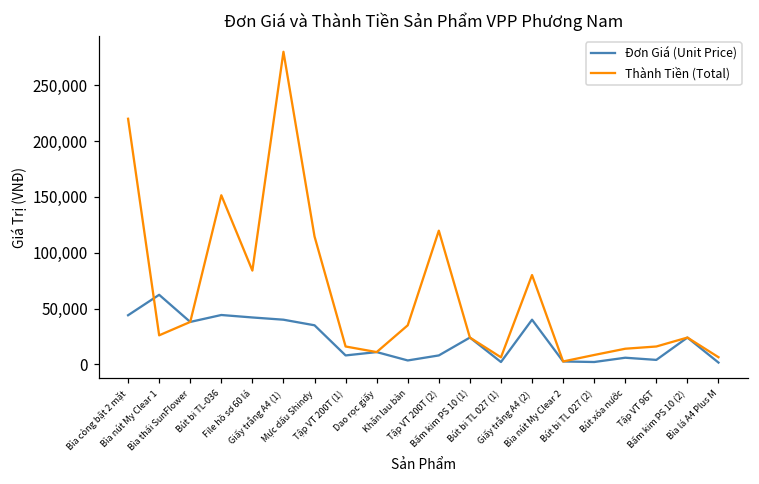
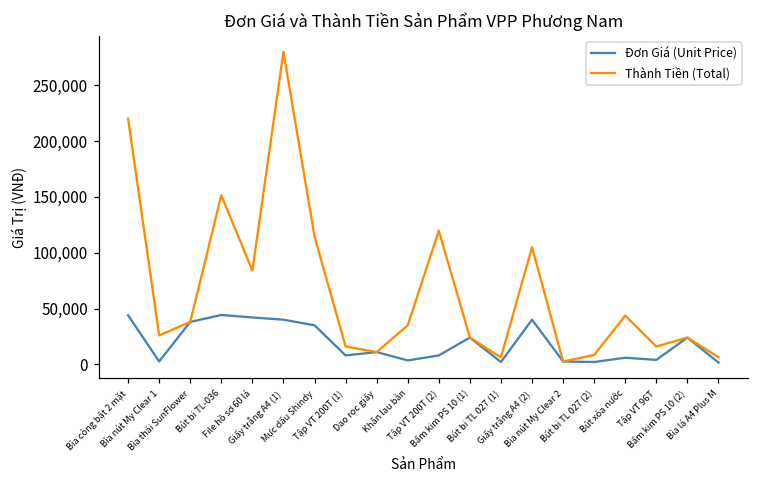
  {
    "Đơn Giá (Unit Price)": {
      "Bìa còng bật 2 mặt": "44,000",
-     "Bìa nút My Clear 1": "62,000",
+     "Bìa nút My Clear 1": "3,000",
      "Bút bi TL-036": "44,000",
      "File hồ sơ 60 lá": "42,000",
      "Giấy trắng A4 (1)": "40,000",
      "Mực dấu Shindy": "35,000",
      "Tập VT 200T (1)": "8,000",
      "Khăn lau bàn": "4,000",
      "Tập VT 200T (2)": "8,000",
      "Bút bi TL 027 (1)": "2,000",
      "Giấy trắng A4 (2)": "40,000",
      "Bút bi TL 027 (2)": "2,000",
      "Bút xóa nước": "6,000",
      "Tập VT 96T": "4,000",
      "Bìa lá A4 Plus M": "2,000"
    },
    "Thành Tiền (Total)": {
      "Bìa còng bật 2 mặt": "220,000",
      "Bìa nút My Clear 1": "26,000",
      "Bút bi TL-036": "151,000",
      "File hồ sơ 60 lá": "84,000",
      "Giấy trắng A4 (1)": "280,000",
      "Mực dấu Shindy": "115,000",
      "Tập VT 200T (1)": "16,000",
      "Khăn lau bàn": "35,000",
      "Tập VT 200T (2)": "120,000",
      "Bút bi TL 027 (1)": "6,000",
-     "Giấy trắng A4 (2)": "80,000",
+     "Giấy trắng A4 (2)": "105,000",
      "Bút bi TL 027 (2)": "8,000",
-     "Bút xóa nước": "14,000",
+     "Bút xóa nước": "44,000",
      "Tập VT 96T": "16,000",
      "Bìa lá A4 Plus M": "6,000"
    }
  }
